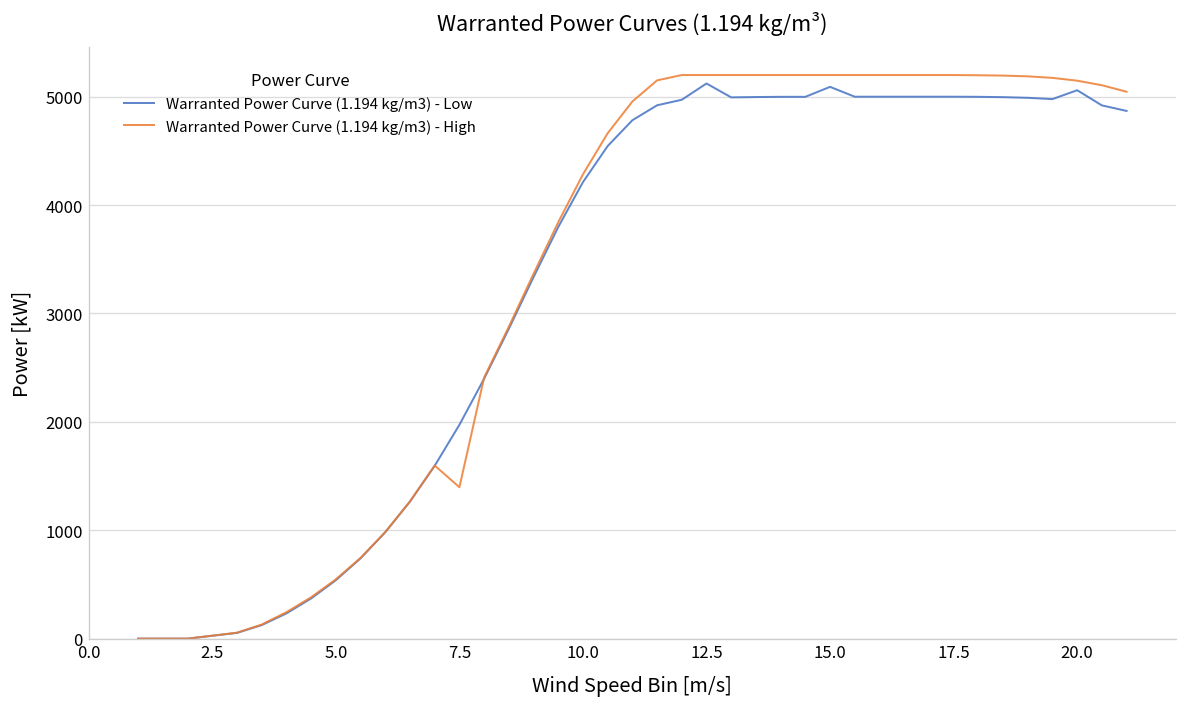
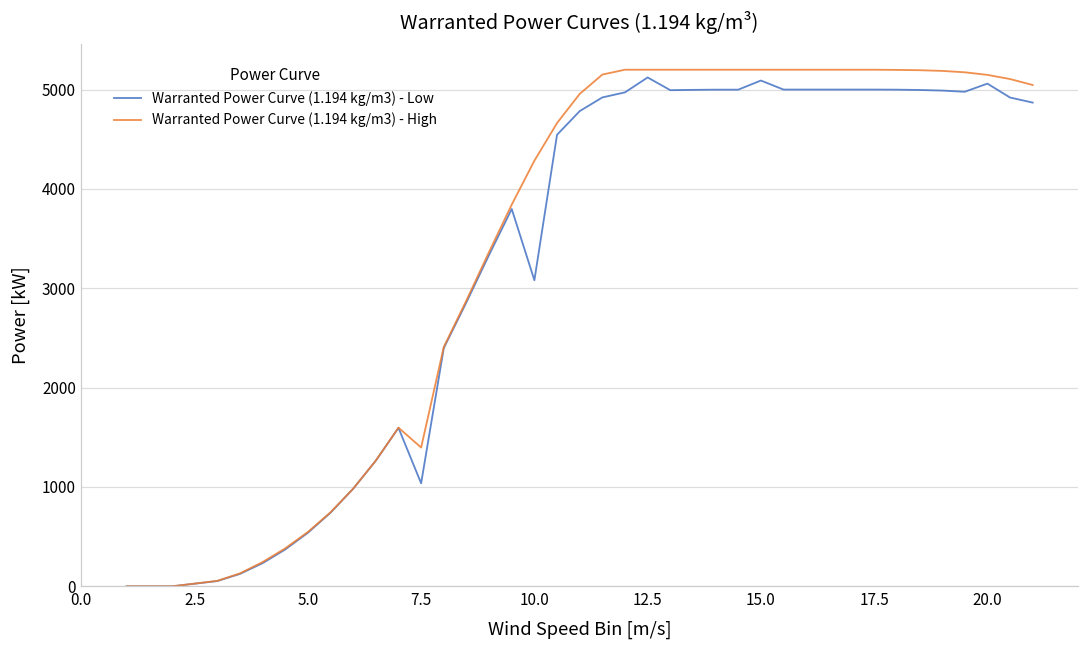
  {
    "Warranted Power Curve (1.194 kg/m3) - Low": {
-     "7.5": 2000,
-     "10.0": 4200,
+     "7.5": 1000,
+     "10.0": 3100,
      "12.5": 5100,
      "15.0": 5100,
      "17.5": 5000,
      "20.0": 5100
    },
    "Warranted Power Curve (1.194 kg/m3) - High": {
      "7.5": 1400,
      "10.0": 4300,
      "12.5": 5200,
      "15.0": 5200,
      "17.5": 5200,
      "20.0": 5100
    }
  }
